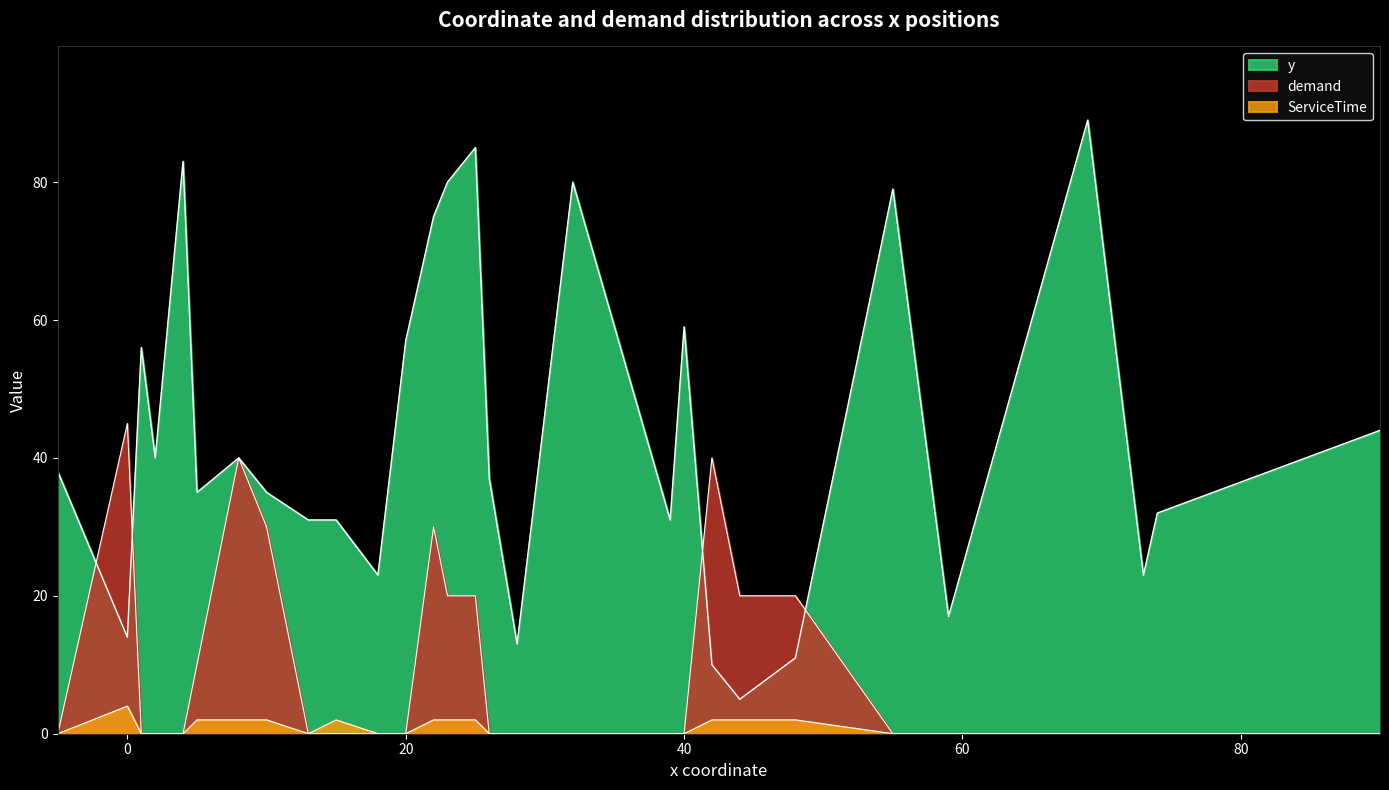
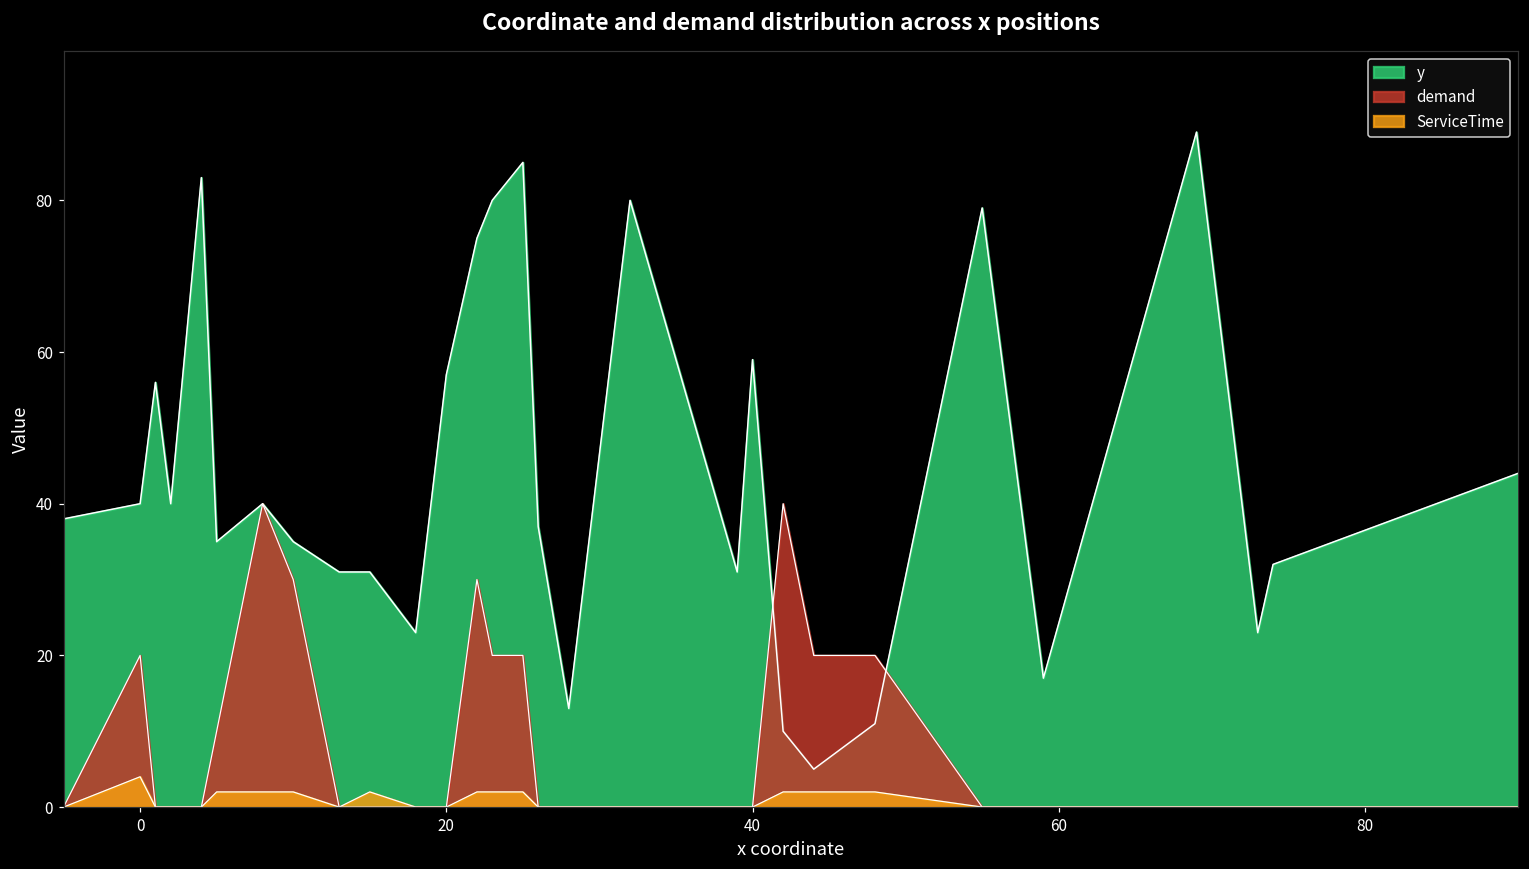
  {
    "y": {
-     "0": 14,
+     "0": 40,
      "20": 57,
      "40": 59
    },
    "demand": {
-     "0": 45
+     "0": 20
    },
    "ServiceTime": {
      "0": 4
    }
  }
